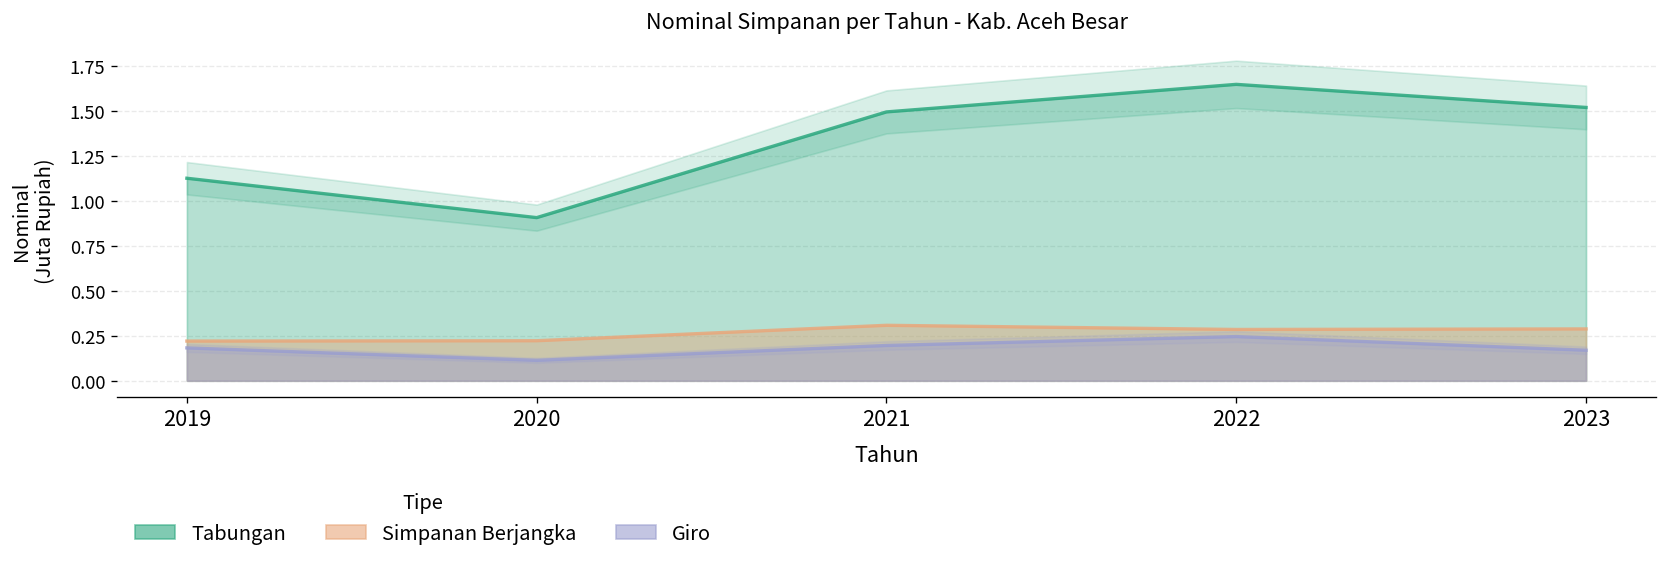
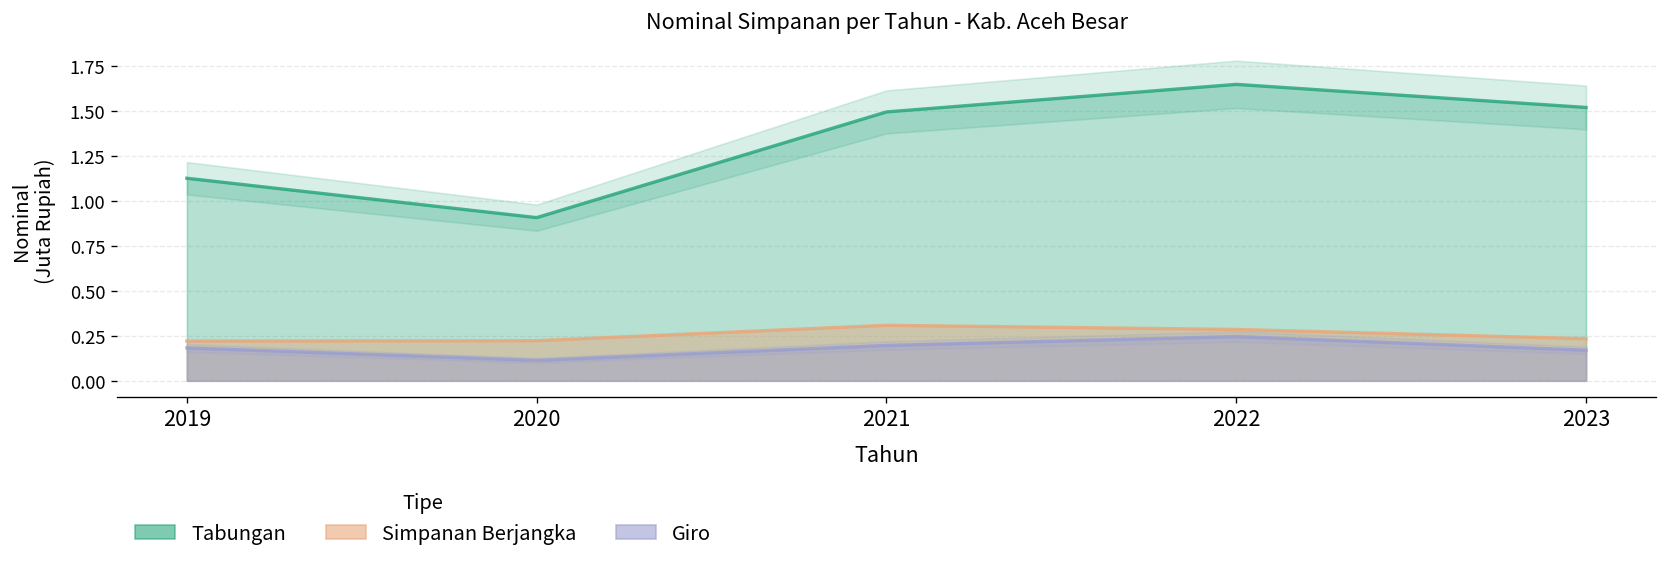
  {
    "Simpanan Berjangka": {
      "2020": 0.22,
      "2021": 0.31,
-     "2023": 0.29
+     "2023": 0.23
    }
  }
